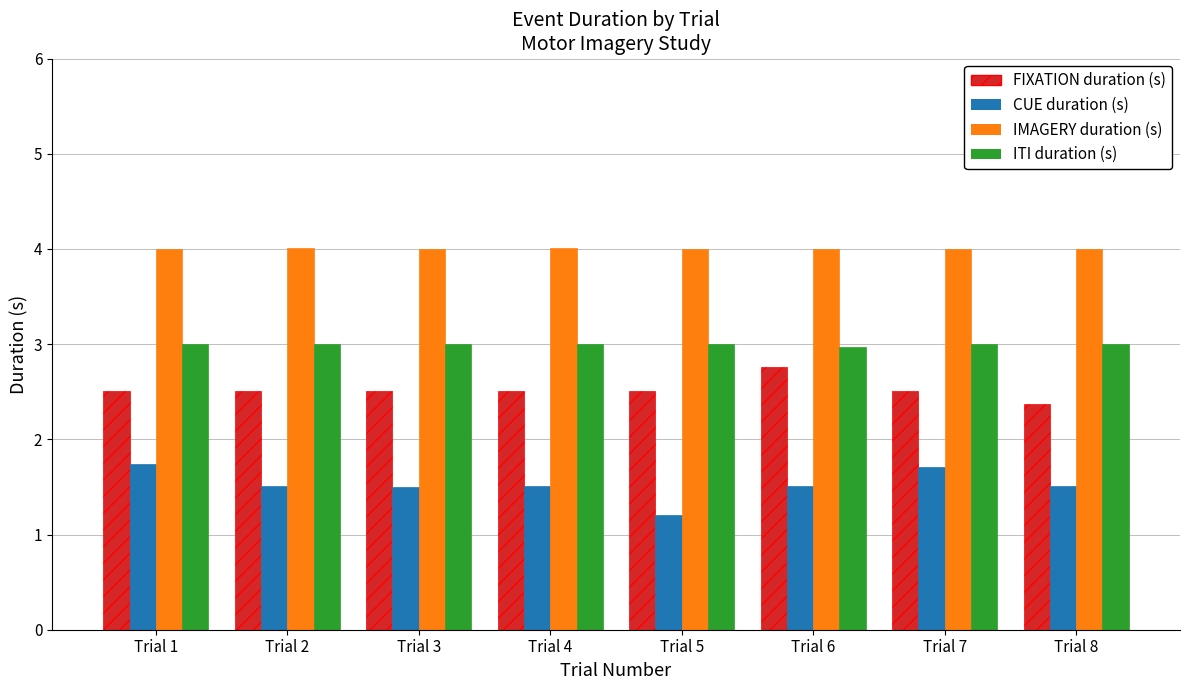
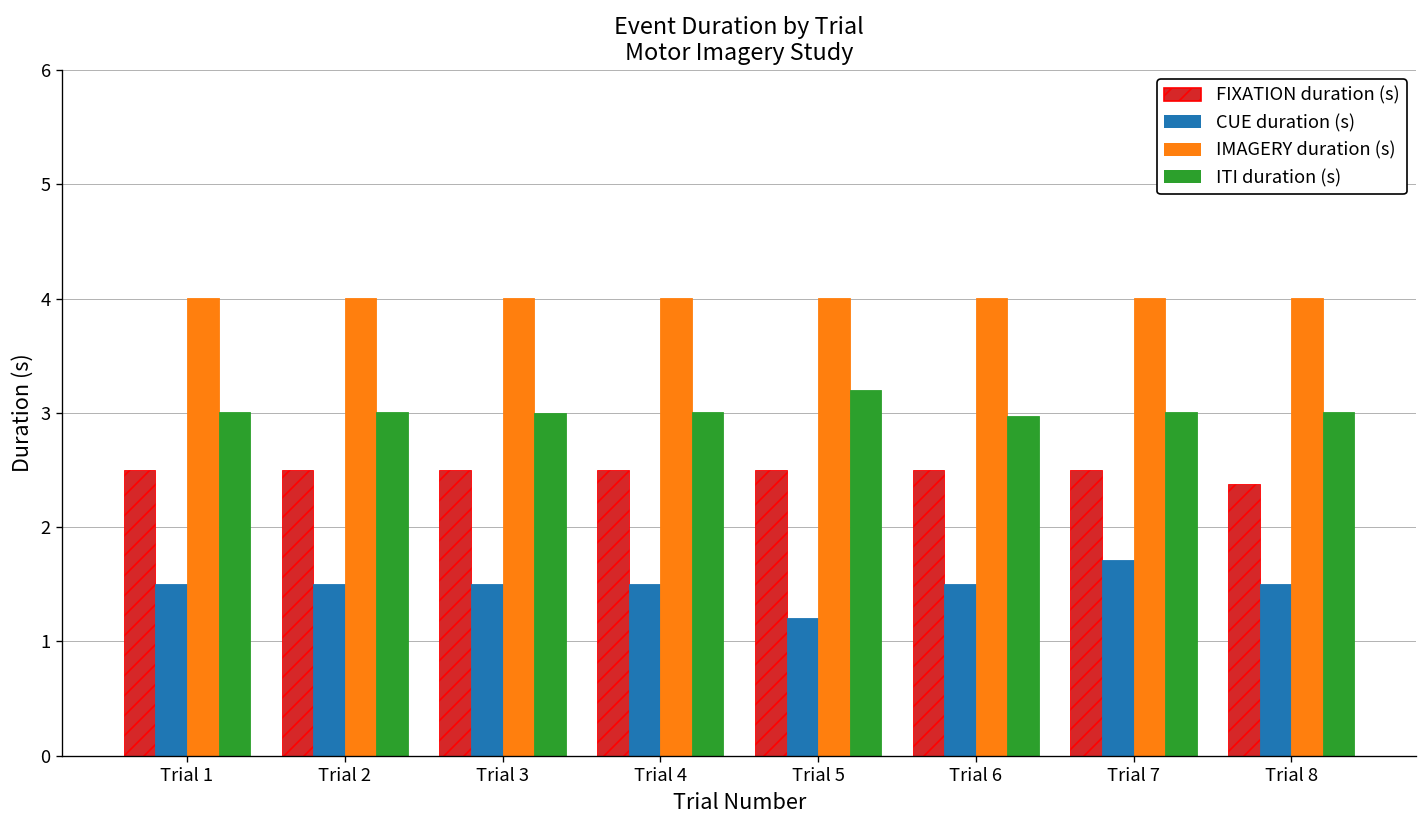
  {
    "FIXATION duration (s)": {
      "Trial 1": 2.5,
      "Trial 2": 2.5,
      "Trial 3": 2.5,
      "Trial 4": 2.5,
      "Trial 5": 2.5,
-     "Trial 6": 2.8,
+     "Trial 6": 2.5,
      "Trial 7": 2.5,
      "Trial 8": 2.4
    },
    "CUE duration (s)": {
-     "Trial 1": 1.7,
+     "Trial 1": 1.5,
      "Trial 2": 1.5,
      "Trial 3": 1.5,
      "Trial 4": 1.5,
      "Trial 5": 1.2,
      "Trial 6": 1.5,
      "Trial 7": 1.7,
      "Trial 8": 1.5
    },
    "IMAGERY duration (s)": {
      "Trial 1": 4.0,
      "Trial 2": 4.0,
      "Trial 3": 4.0,
      "Trial 4": 4.0,
      "Trial 5": 4.0,
      "Trial 6": 4.0,
      "Trial 7": 4.0,
      "Trial 8": 4.0
    },
    "ITI duration (s)": {
      "Trial 1": 3.0,
      "Trial 2": 3.0,
      "Trial 3": 3.0,
      "Trial 4": 3.0,
-     "Trial 5": 3.0,
+     "Trial 5": 3.2,
      "Trial 6": 3.0,
      "Trial 7": 3.0,
      "Trial 8": 3.0
    }
  }
